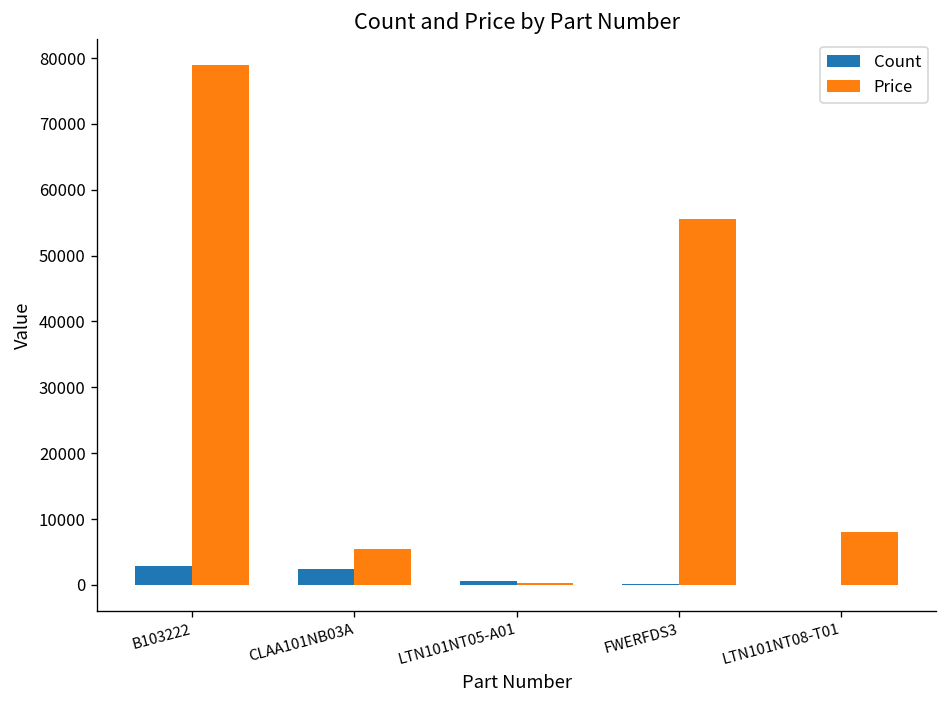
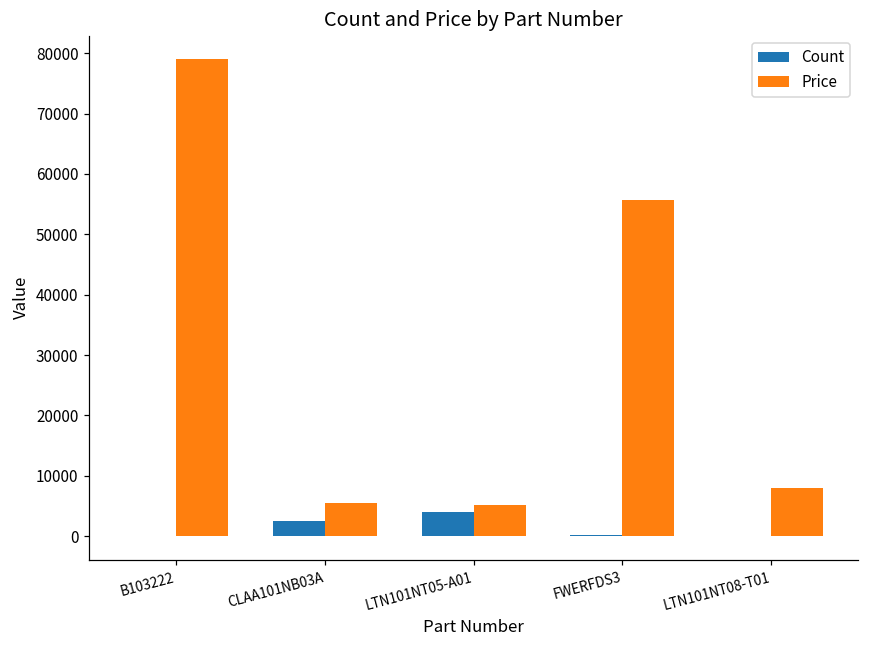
  {
    "Count": {
-     "B103222": 3000,
+     "B103222": 0,
      "CLAA101NB03A": 2000,
-     "LTN101NT05-A01": 1000
+     "LTN101NT05-A01": 4000
    },
    "Price": {
      "B103222": 79000,
      "CLAA101NB03A": 5000,
-     "LTN101NT05-A01": 0,
+     "LTN101NT05-A01": 5000,
      "FWERFDS3": 56000,
      "LTN101NT08-T01": 8000
    }
  }
